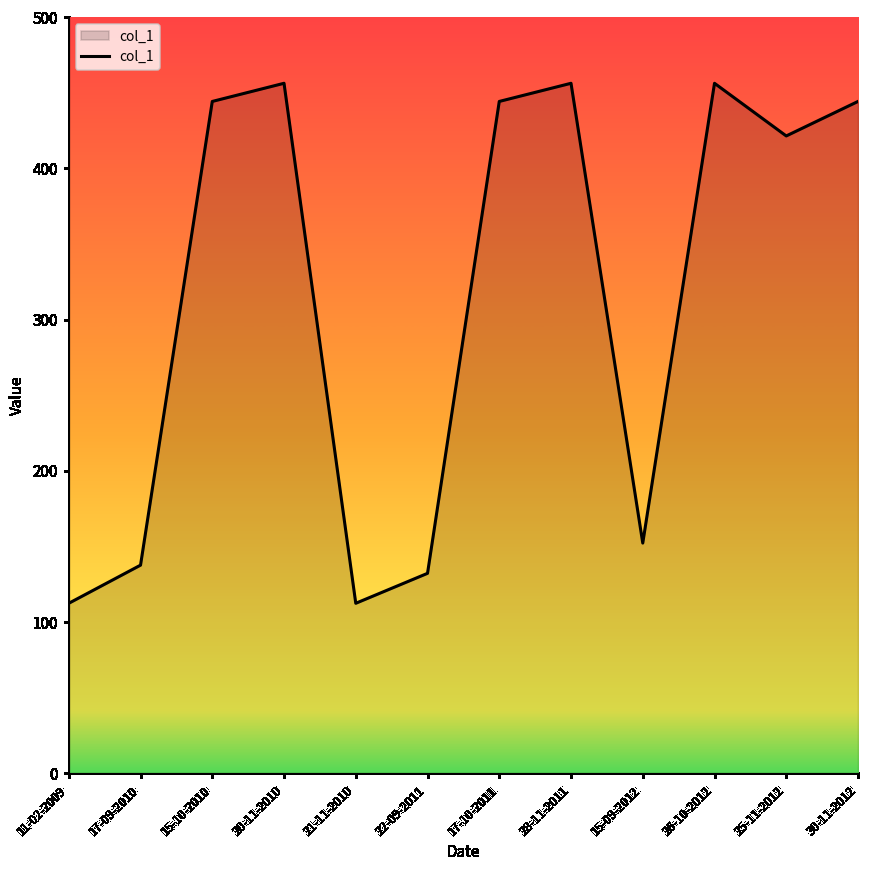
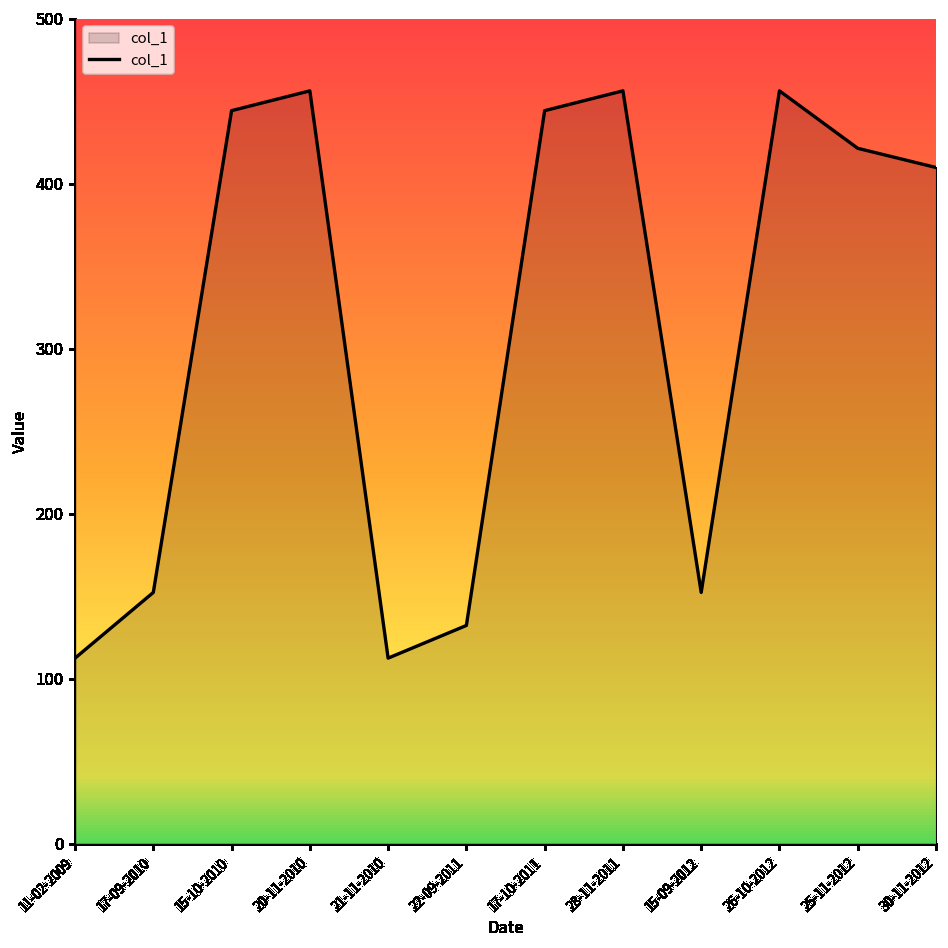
  {
    "11-02-2009": 113,
-   "17-09-2010": 138,
+   "17-09-2010": 152,
    "15-10-2010": 444,
    "20-11-2010": 456,
    "21-11-2010": 113,
    "22-09-2011": 132,
    "17-10-2011": 444,
    "28-11-2011": 456,
    "15-09-2012": 152,
    "26-10-2012": 456,
    "25-11-2012": 421,
-   "30-11-2012": 444
+   "30-11-2012": 410
  }
